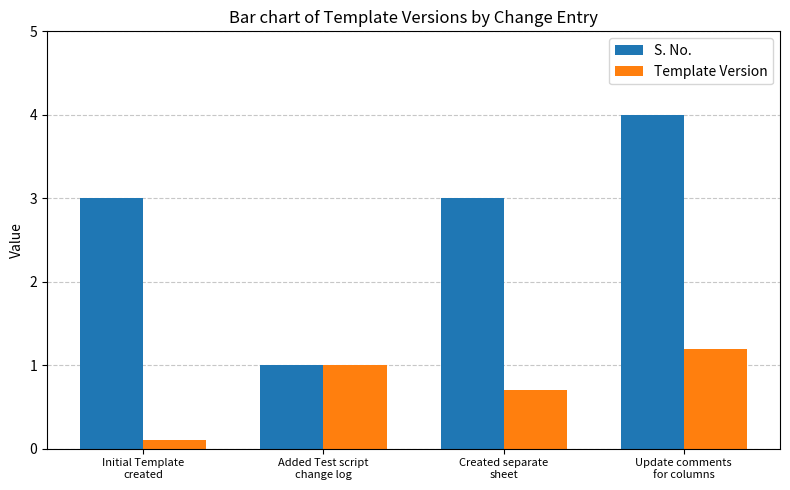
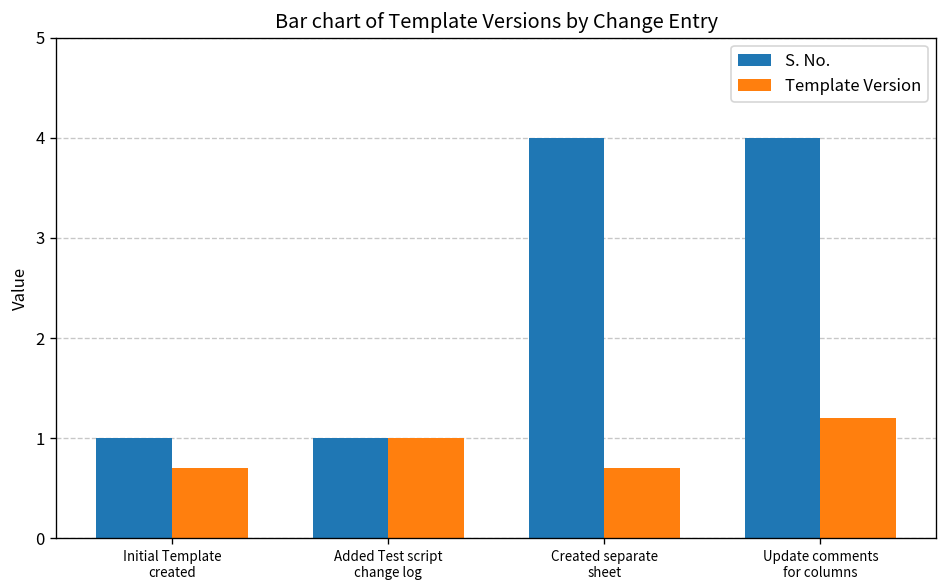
  {
    "S. No.": {
-     "Initial Template created": 3,
+     "Initial Template created": 1,
      "Added Test script change log": 1,
-     "Created separate sheet": 3,
+     "Created separate sheet": 4,
      "Update comments for columns": 4
    },
    "Template Version": {
-     "Initial Template created": 0.1,
+     "Initial Template created": 0.7,
      "Added Test script change log": 1.0,
      "Created separate sheet": 0.7,
      "Update comments for columns": 1.2
    }
  }
